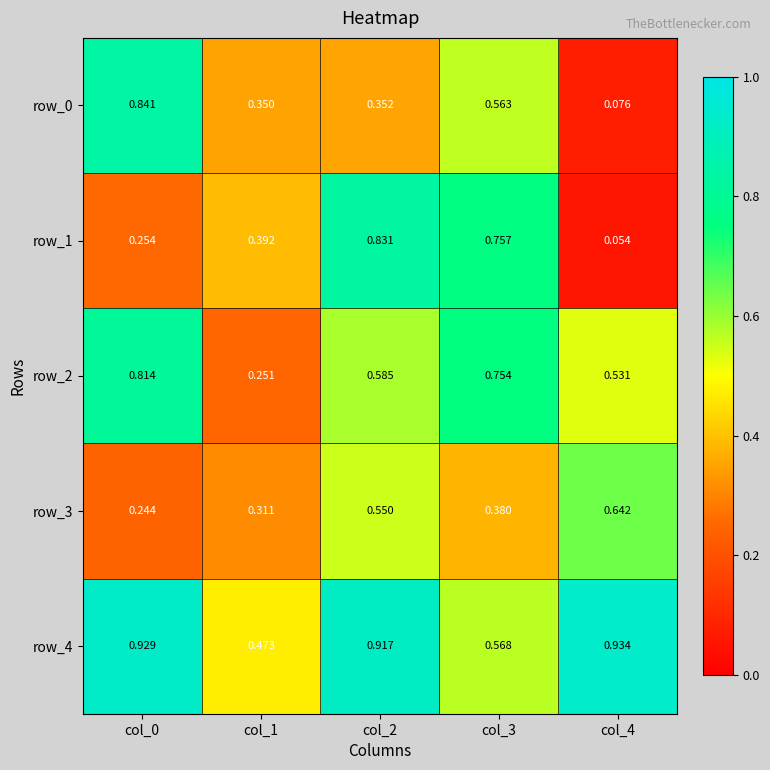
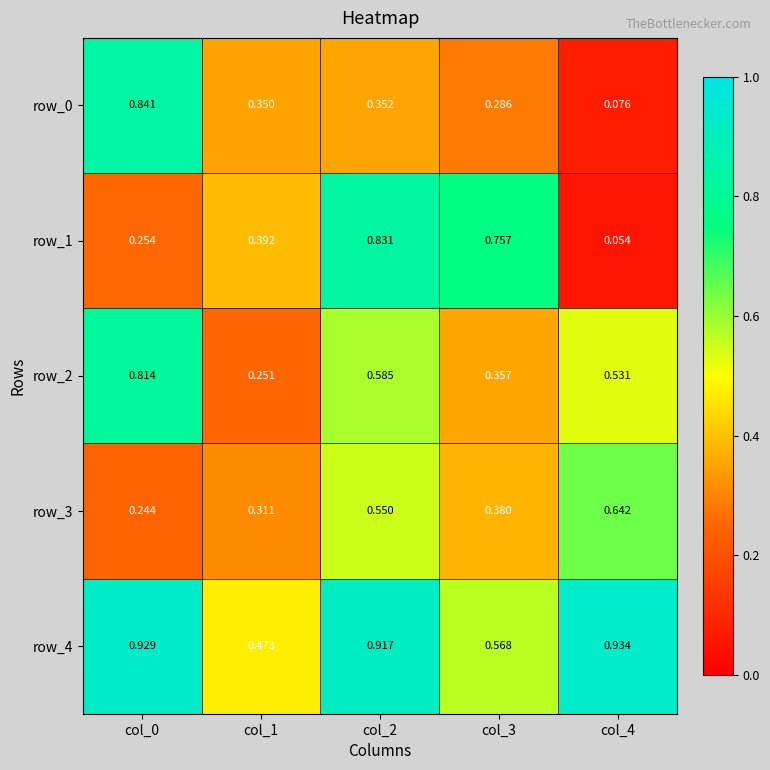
  {
    "row_0": {
      "col_0": 0.841,
      "col_1": 0.350,
      "col_2": 0.352,
-     "col_3": 0.563,
+     "col_3": 0.286,
      "col_4": 0.076
    },
    "row_1": {
      "col_0": 0.254,
      "col_1": 0.392,
      "col_2": 0.831,
      "col_3": 0.757,
      "col_4": 0.054
    },
    "row_2": {
      "col_0": 0.814,
      "col_1": 0.251,
      "col_2": 0.585,
-     "col_3": 0.754,
+     "col_3": 0.357,
      "col_4": 0.531
    },
    "row_3": {
      "col_0": 0.244,
      "col_1": 0.311,
      "col_2": 0.550,
      "col_3": 0.380,
      "col_4": 0.642
    },
    "row_4": {
      "col_0": 0.929,
      "col_1": 0.473,
      "col_2": 0.917,
      "col_3": 0.568,
      "col_4": 0.934
    }
  }
